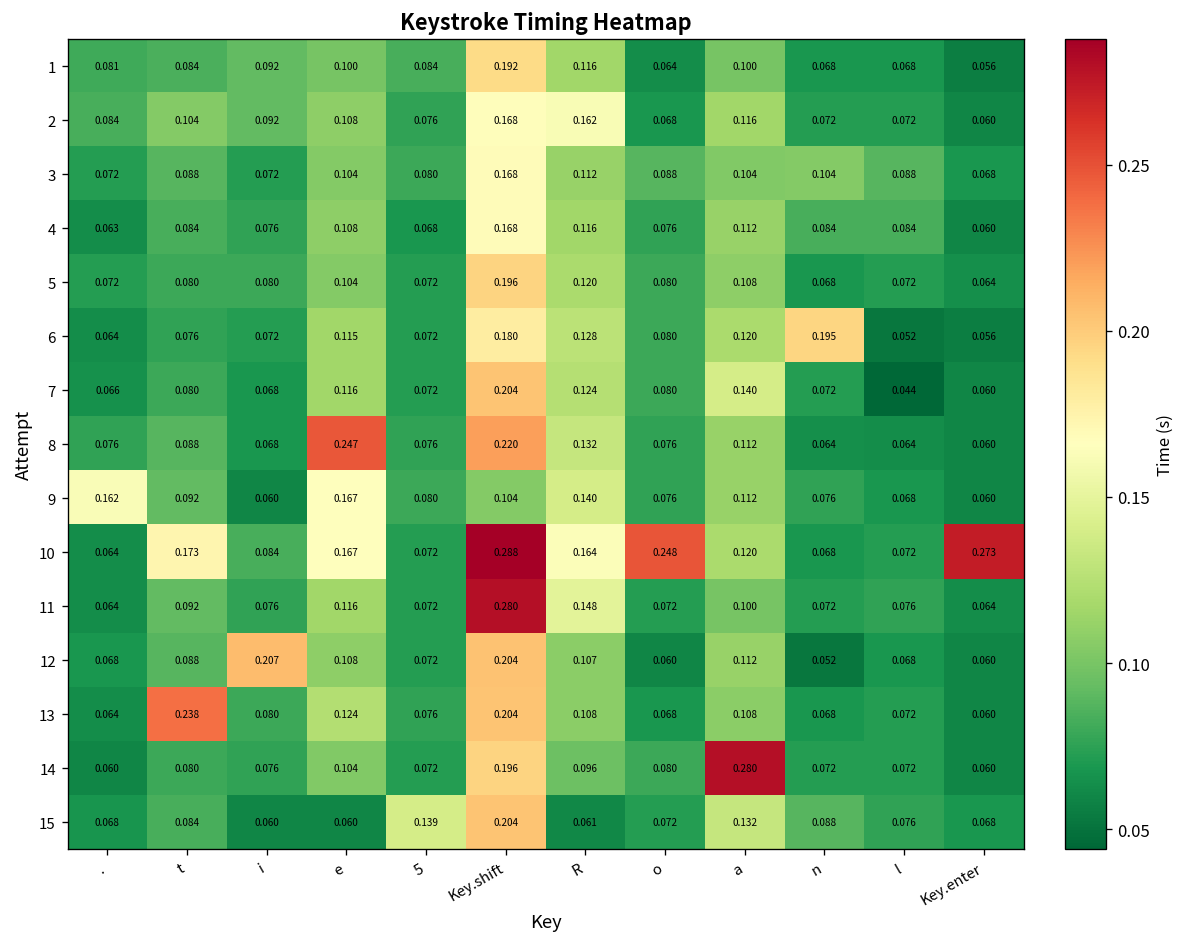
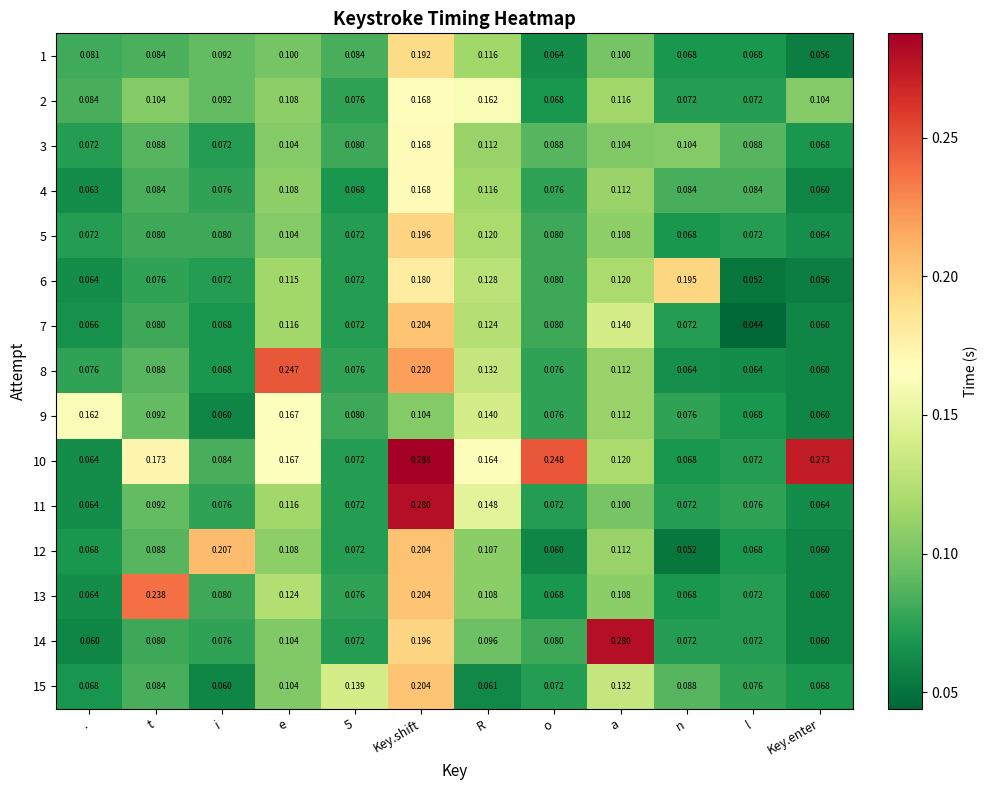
  {
    "1": {
      ".": 0.081,
      "t": 0.084,
      "i": 0.092,
      "e": 0.100,
      "5": 0.084,
      "Key.shift": 0.192,
      "R": 0.116,
      "o": 0.064,
      "a": 0.100,
      "n": 0.068,
      "l": 0.068,
      "Key.enter": 0.056
    },
    "2": {
      ".": 0.084,
      "t": 0.104,
      "i": 0.092,
      "e": 0.108,
      "5": 0.076,
      "Key.shift": 0.168,
      "R": 0.162,
      "o": 0.068,
      "a": 0.116,
      "n": 0.072,
      "l": 0.072,
-     "Key.enter": 0.060
+     "Key.enter": 0.104
    },
    "3": {
      ".": 0.072,
      "t": 0.088,
      "i": 0.072,
      "e": 0.104,
      "5": 0.080,
      "Key.shift": 0.168,
      "R": 0.112,
      "o": 0.088,
      "a": 0.104,
      "n": 0.104,
      "l": 0.088,
      "Key.enter": 0.068
    },
    "4": {
      ".": 0.063,
      "t": 0.084,
      "i": 0.076,
      "e": 0.108,
      "5": 0.068,
      "Key.shift": 0.168,
      "R": 0.116,
      "o": 0.076,
      "a": 0.112,
      "n": 0.084,
      "l": 0.084,
      "Key.enter": 0.060
    },
    "5": {
      ".": 0.072,
      "t": 0.080,
      "i": 0.080,
      "e": 0.104,
      "5": 0.072,
      "Key.shift": 0.196,
      "R": 0.120,
      "o": 0.080,
      "a": 0.108,
      "n": 0.068,
      "l": 0.072,
      "Key.enter": 0.064
    },
    "6": {
      ".": 0.064,
      "t": 0.076,
      "i": 0.072,
      "e": 0.115,
      "5": 0.072,
      "Key.shift": 0.180,
      "R": 0.128,
      "o": 0.080,
      "a": 0.120,
      "n": 0.195,
      "l": 0.052,
      "Key.enter": 0.056
    },
    "7": {
      ".": 0.066,
      "t": 0.080,
      "i": 0.068,
      "e": 0.116,
      "5": 0.072,
      "Key.shift": 0.204,
      "R": 0.124,
      "o": 0.080,
      "a": 0.140,
      "n": 0.072,
      "l": 0.044,
      "Key.enter": 0.060
    },
    "8": {
      ".": 0.076,
      "t": 0.088,
      "i": 0.068,
      "e": 0.247,
      "5": 0.076,
      "Key.shift": 0.220,
      "R": 0.132,
      "o": 0.076,
      "a": 0.112,
      "n": 0.064,
      "l": 0.064,
      "Key.enter": 0.060
    },
    "9": {
      ".": 0.162,
      "t": 0.092,
      "i": 0.060,
      "e": 0.167,
      "5": 0.080,
      "Key.shift": 0.104,
      "R": 0.140,
      "o": 0.076,
      "a": 0.112,
      "n": 0.076,
      "l": 0.068,
      "Key.enter": 0.060
    },
    "10": {
      ".": 0.064,
      "t": 0.173,
      "i": 0.084,
      "e": 0.167,
      "5": 0.072,
      "Key.shift": 0.288,
      "R": 0.164,
      "o": 0.248,
      "a": 0.120,
      "n": 0.068,
      "l": 0.072,
      "Key.enter": 0.273
    },
    "11": {
      ".": 0.064,
      "t": 0.092,
      "i": 0.076,
      "e": 0.116,
      "5": 0.072,
      "Key.shift": 0.280,
      "R": 0.148,
      "o": 0.072,
      "a": 0.100,
      "n": 0.072,
      "l": 0.076,
      "Key.enter": 0.064
    },
    "12": {
      ".": 0.068,
      "t": 0.088,
      "i": 0.207,
      "e": 0.108,
      "5": 0.072,
      "Key.shift": 0.204,
      "R": 0.107,
      "o": 0.060,
      "a": 0.112,
      "n": 0.052,
      "l": 0.068,
      "Key.enter": 0.060
    },
    "13": {
      ".": 0.064,
      "t": 0.238,
      "i": 0.080,
      "e": 0.124,
      "5": 0.076,
      "Key.shift": 0.204,
      "R": 0.108,
      "o": 0.068,
      "a": 0.108,
      "n": 0.068,
      "l": 0.072,
      "Key.enter": 0.060
    },
    "14": {
      ".": 0.060,
      "t": 0.080,
      "i": 0.076,
      "e": 0.104,
      "5": 0.072,
      "Key.shift": 0.196,
      "R": 0.096,
      "o": 0.080,
      "a": 0.280,
      "n": 0.072,
      "l": 0.072,
      "Key.enter": 0.060
    },
    "15": {
      ".": 0.068,
      "t": 0.084,
      "i": 0.060,
-     "e": 0.060,
+     "e": 0.104,
      "5": 0.139,
      "Key.shift": 0.204,
      "R": 0.061,
      "o": 0.072,
      "a": 0.132,
      "n": 0.088,
      "l": 0.076,
      "Key.enter": 0.068
    }
  }
